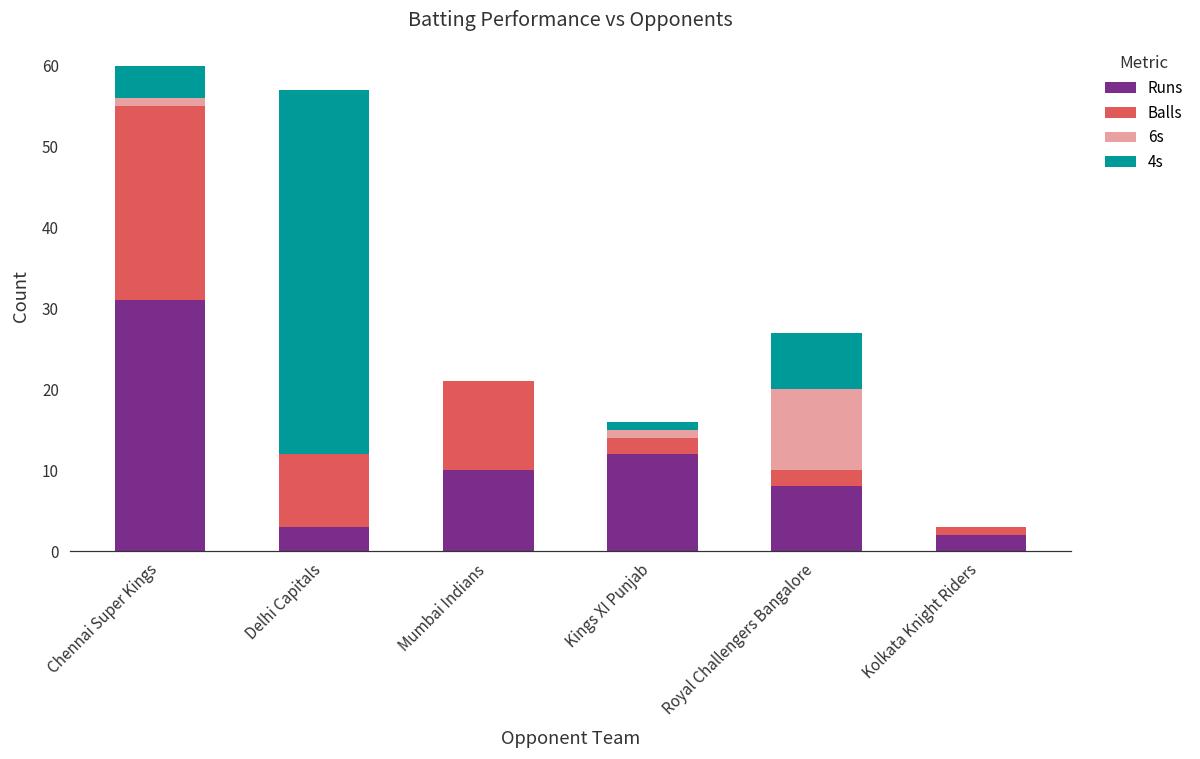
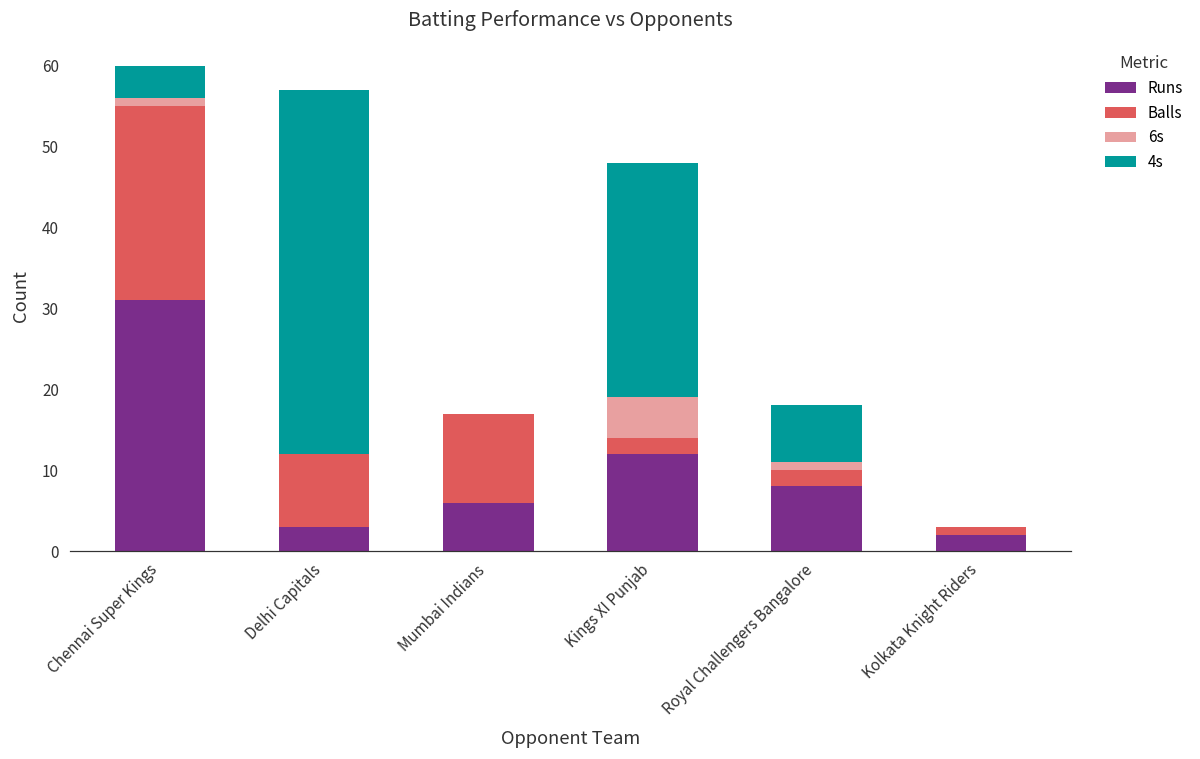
  {
    "Runs": {
      "Chennai Super Kings": 31,
      "Delhi Capitals": 3,
-     "Mumbai Indians": 10,
+     "Mumbai Indians": 6,
      "Kings XI Punjab": 12,
      "Royal Challengers Bangalore": 8,
      "Kolkata Knight Riders": 2
    },
    "Balls": {
      "Chennai Super Kings": 24,
      "Delhi Capitals": 9,
      "Mumbai Indians": 11,
      "Kings XI Punjab": 2,
      "Royal Challengers Bangalore": 2,
      "Kolkata Knight Riders": 1
    },
    "6s": {
      "Chennai Super Kings": 1,
      "Delhi Capitals": 0,
      "Mumbai Indians": 0,
-     "Kings XI Punjab": 1,
-     "Royal Challengers Bangalore": 10,
+     "Kings XI Punjab": 5,
+     "Royal Challengers Bangalore": 1,
      "Kolkata Knight Riders": 0
    },
    "4s": {
      "Chennai Super Kings": 4,
      "Delhi Capitals": 45,
      "Mumbai Indians": 0,
-     "Kings XI Punjab": 1,
+     "Kings XI Punjab": 29,
      "Royal Challengers Bangalore": 7,
      "Kolkata Knight Riders": 0
    }
  }
